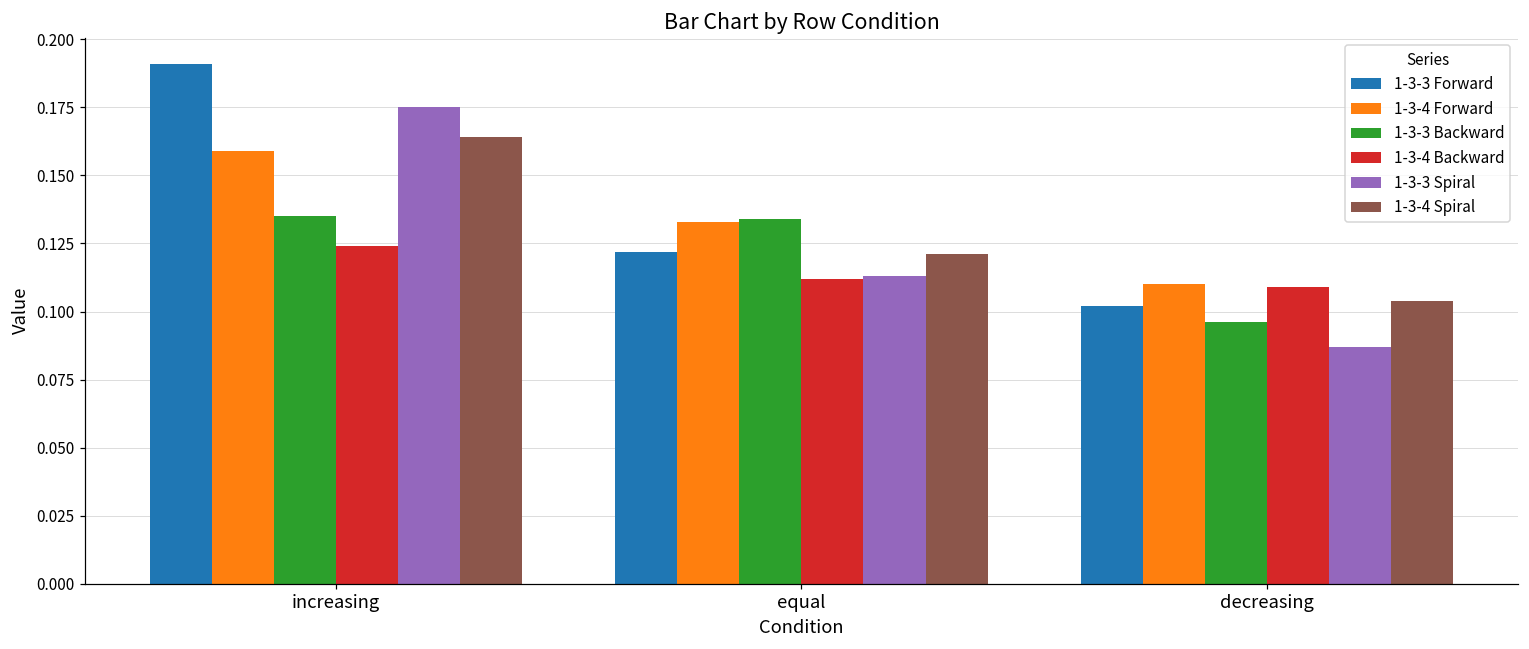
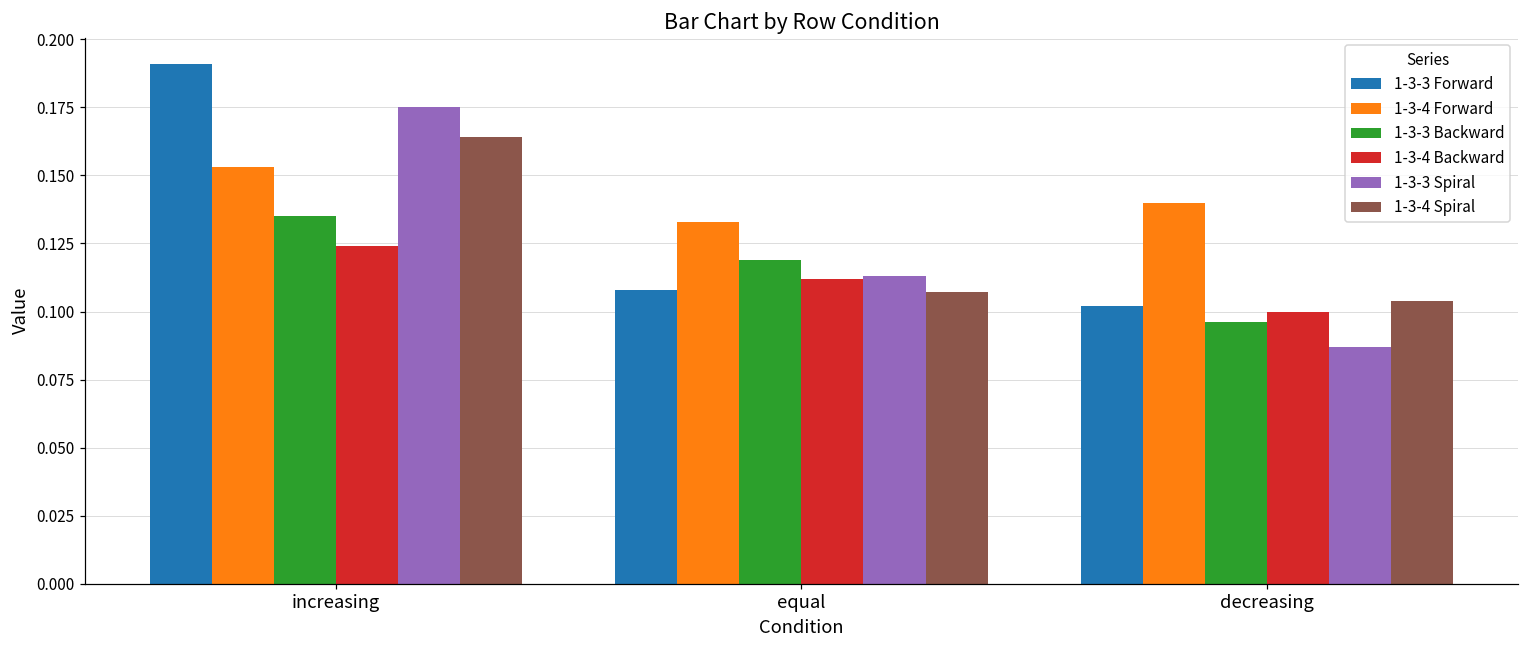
  {
    "1-3-3 Forward": {
      "increasing": 0.191,
-     "equal": 0.122,
+     "equal": 0.108,
      "decreasing": 0.102
    },
    "1-3-4 Forward": {
-     "increasing": 0.159,
+     "increasing": 0.153,
      "equal": 0.133,
-     "decreasing": 0.11
+     "decreasing": 0.14
    },
    "1-3-3 Backward": {
      "increasing": 0.135,
-     "equal": 0.134,
+     "equal": 0.119,
      "decreasing": 0.096
    },
    "1-3-4 Backward": {
      "increasing": 0.124,
      "equal": 0.112,
-     "decreasing": 0.109
+     "decreasing": 0.100
    },
    "1-3-3 Spiral": {
      "increasing": 0.175,
      "equal": 0.113,
      "decreasing": 0.087
    },
    "1-3-4 Spiral": {
      "increasing": 0.164,
-     "equal": 0.121,
+     "equal": 0.107,
      "decreasing": 0.104
    }
  }
